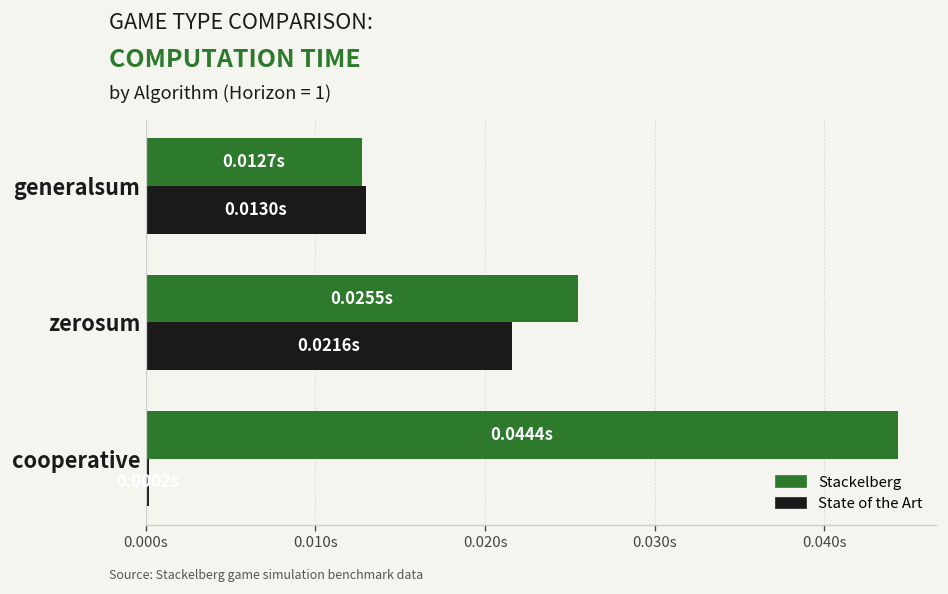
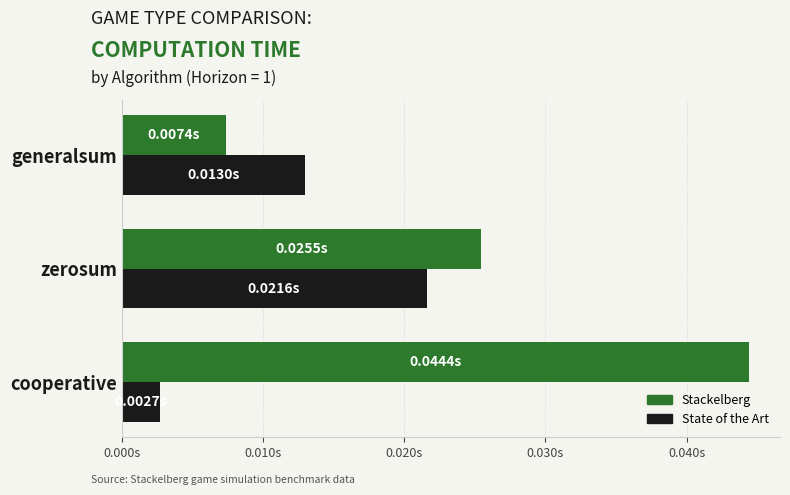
  {
    "Stackelberg": {
-     "generalsum": "0.0127s",
+     "generalsum": "0.0074s",
      "zerosum": "0.0255s",
      "cooperative": "0.0444s"
    },
    "State of the Art": {
-     "cooperative": "0.0002s"
+     "cooperative": "0.0027s"
    }
  }
